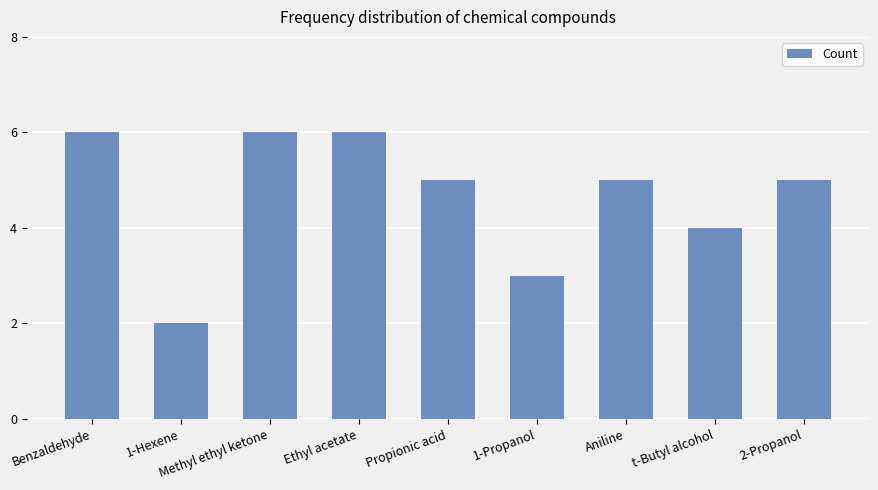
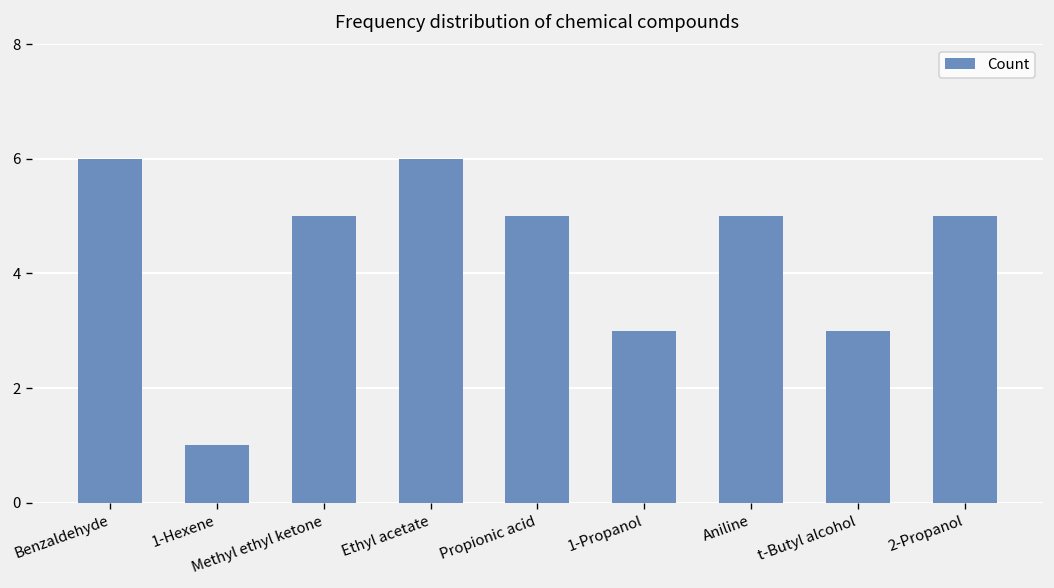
  {
    "Benzaldehyde": 6,
-   "1-Hexene": 2,
-   "Methyl ethyl ketone": 6,
+   "1-Hexene": 1,
+   "Methyl ethyl ketone": 5,
    "Ethyl acetate": 6,
    "Propionic acid": 5,
    "1-Propanol": 3,
    "Aniline": 5,
-   "t-Butyl alcohol": 4,
+   "t-Butyl alcohol": 3,
    "2-Propanol": 5
  }
